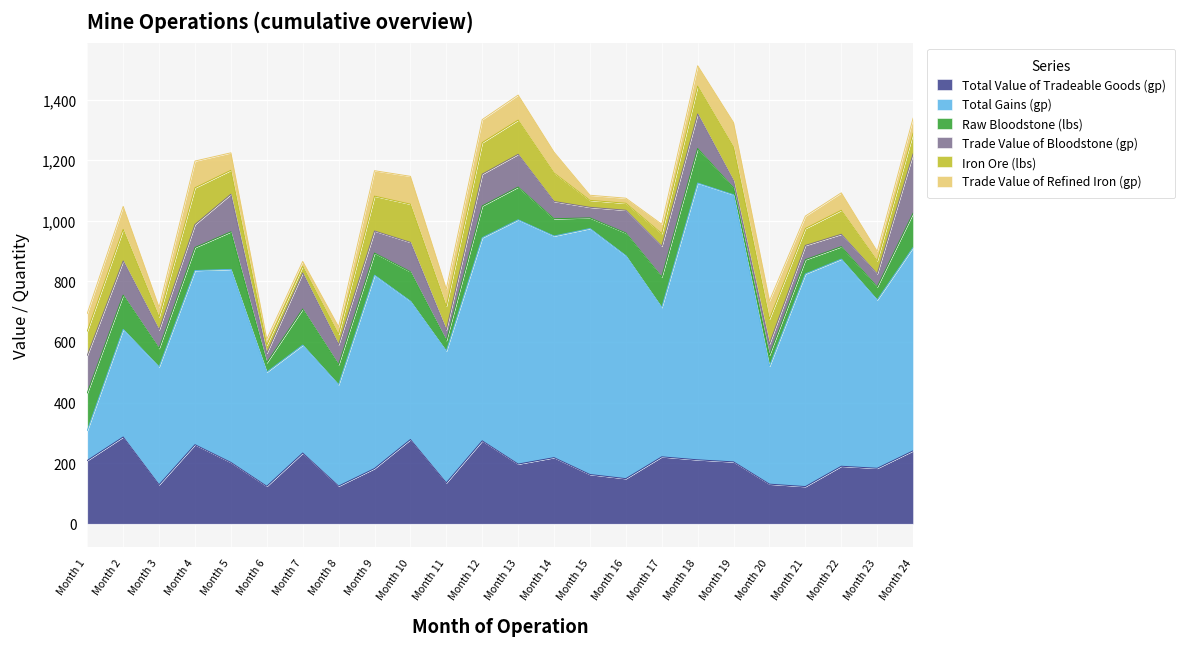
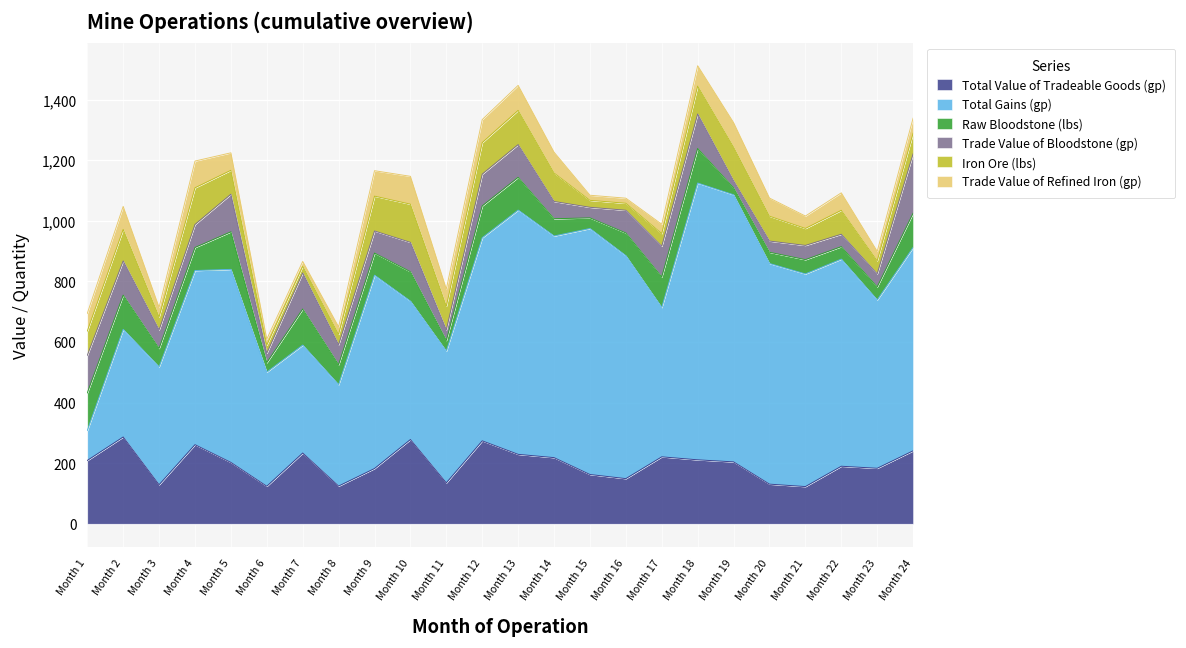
  {
    "Total Value of Tradeable Goods (gp)": {
      "Month 1": 210,
      "Month 2": 290,
      "Month 3": 130,
      "Month 4": 260,
      "Month 5": 200,
      "Month 6": 120,
      "Month 7": 230,
      "Month 8": 120,
      "Month 9": 180,
      "Month 10": 280,
      "Month 11": 130,
      "Month 12": 270,
-     "Month 13": 200,
+     "Month 13": 230,
      "Month 14": 220,
      "Month 15": 160,
      "Month 16": 150,
      "Month 17": 220,
      "Month 18": 210,
      "Month 19": 200,
      "Month 20": 130,
      "Month 21": 120,
      "Month 22": 190,
      "Month 23": 180,
      "Month 24": 240
    },
    "Total Gains (gp)": {
      "Month 1": 100,
      "Month 2": 360,
      "Month 3": 390,
      "Month 4": 570,
      "Month 5": 640,
      "Month 6": 380,
      "Month 7": 360,
      "Month 8": 330,
      "Month 9": 640,
      "Month 10": 460,
      "Month 11": 430,
      "Month 12": 670,
      "Month 13": 810,
      "Month 14": 730,
      "Month 15": 810,
      "Month 16": 740,
      "Month 17": 490,
      "Month 18": 910,
      "Month 19": 880,
-     "Month 20": 390,
+     "Month 20": 730,
      "Month 21": 700,
      "Month 22": 680,
      "Month 23": 560,
      "Month 24": 670
    },
    "Raw Bloodstone (lbs)": {
      "Month 1": 120,
      "Month 2": 110,
      "Month 3": 60,
      "Month 4": 80,
      "Month 5": 120,
      "Month 6": 30,
      "Month 7": 120,
      "Month 8": 70,
      "Month 9": 70,
      "Month 10": 100,
      "Month 11": 40,
      "Month 12": 110,
      "Month 13": 110,
      "Month 14": 60,
      "Month 15": 40,
      "Month 16": 80,
      "Month 17": 100,
      "Month 18": 110,
      "Month 19": 20,
      "Month 20": 40,
      "Month 21": 50,
      "Month 22": 40,
      "Month 23": 40,
      "Month 24": 110
    },
    "Trade Value of Bloodstone (gp)": {
      "Month 1": 120,
      "Month 2": 110,
      "Month 3": 60,
      "Month 4": 80,
      "Month 5": 120,
      "Month 6": 30,
      "Month 7": 120,
      "Month 8": 70,
      "Month 9": 70,
      "Month 10": 100,
      "Month 11": 40,
      "Month 12": 110,
      "Month 13": 110,
      "Month 14": 60,
      "Month 15": 40,
      "Month 16": 80,
      "Month 17": 100,
      "Month 18": 110,
      "Month 19": 20,
      "Month 20": 40,
      "Month 21": 50,
      "Month 22": 40,
      "Month 23": 40,
      "Month 24": 200
    },
    "Iron Ore (lbs)": {
      "Month 1": 80,
      "Month 2": 100,
      "Month 3": 40,
      "Month 4": 120,
      "Month 5": 80,
      "Month 6": 30,
      "Month 7": 20,
      "Month 8": 30,
      "Month 9": 120,
      "Month 10": 130,
      "Month 11": 80,
      "Month 12": 100,
      "Month 13": 110,
      "Month 14": 90,
      "Month 15": 20,
      "Month 16": 20,
      "Month 17": 40,
      "Month 18": 90,
      "Month 19": 110,
      "Month 20": 80,
      "Month 21": 60,
      "Month 22": 80,
      "Month 23": 40,
      "Month 24": 70
    },
    "Trade Value of Refined Iron (gp)": {
      "Month 1": 60,
      "Month 2": 80,
      "Month 3": 30,
      "Month 4": 90,
      "Month 5": 60,
      "Month 6": 20,
      "Month 7": 20,
      "Month 8": 20,
      "Month 9": 80,
      "Month 10": 90,
      "Month 11": 60,
      "Month 12": 80,
      "Month 13": 80,
      "Month 14": 70,
      "Month 15": 20,
      "Month 16": 20,
      "Month 17": 30,
      "Month 18": 70,
      "Month 19": 80,
      "Month 20": 60,
      "Month 21": 40,
      "Month 22": 60,
      "Month 23": 30,
      "Month 24": 50
    }
  }
